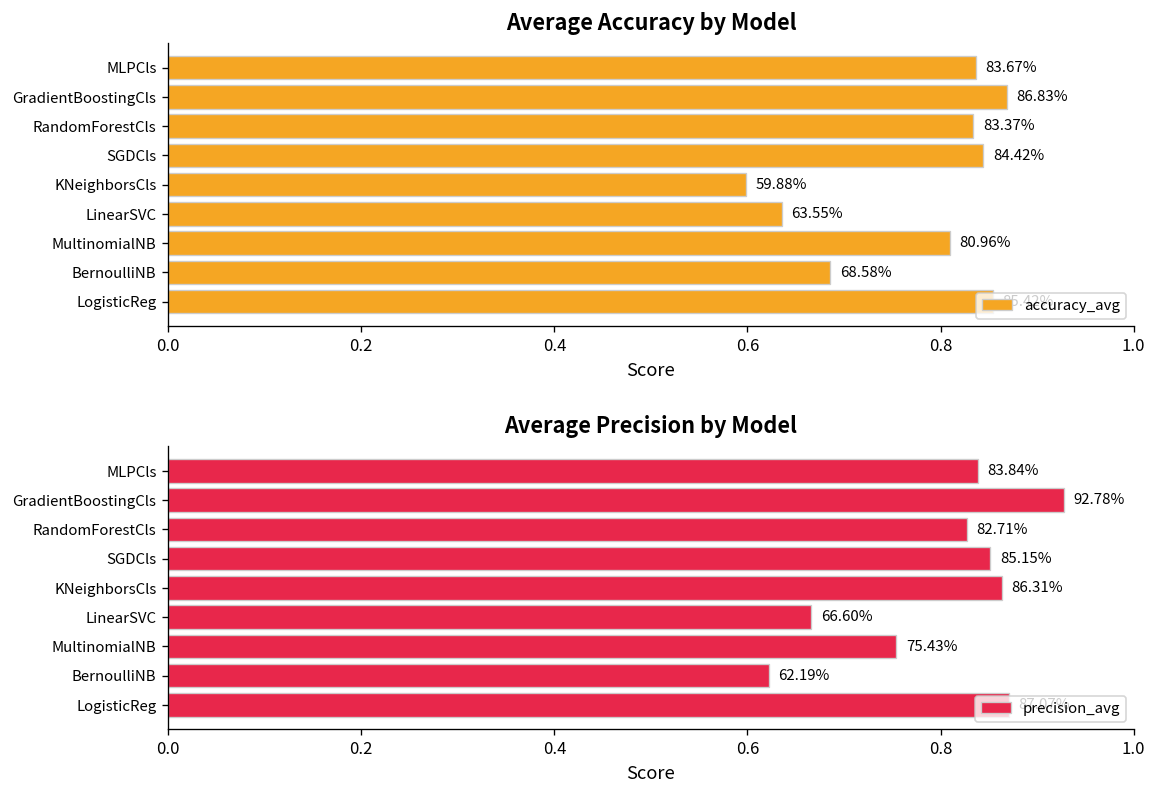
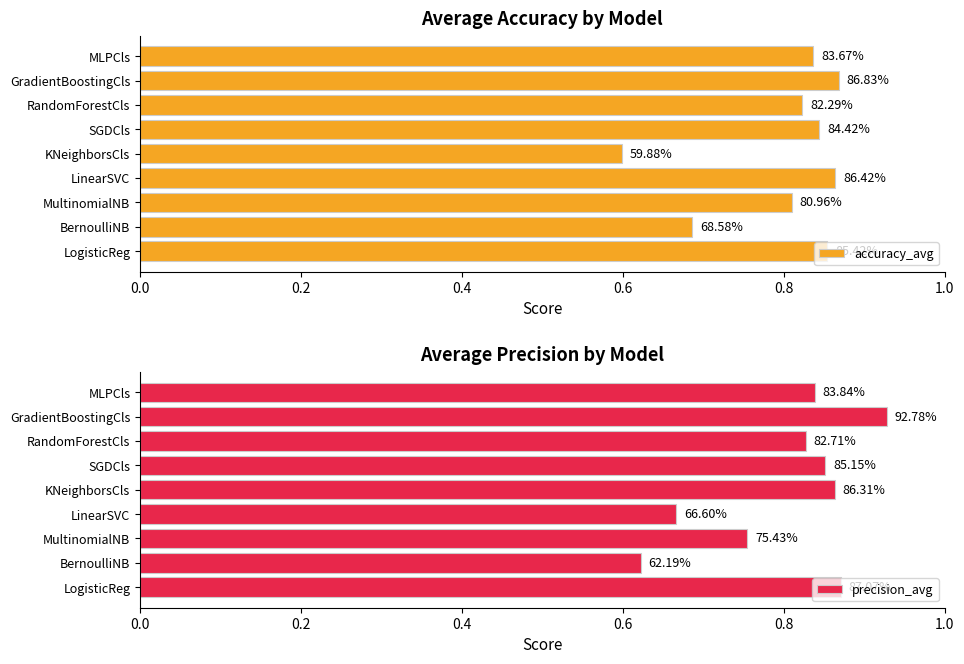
  {
    "Average Accuracy by Model": {
      "MLPCls": "83.67%",
      "GradientBoostingCls": "86.83%",
-     "RandomForestCls": "83.37%",
+     "RandomForestCls": "82.29%",
      "SGDCls": "84.42%",
      "KNeighborsCls": "59.88%",
-     "LinearSVC": "63.55%",
+     "LinearSVC": "86.42%",
      "MultinomialNB": "80.96%",
      "BernoulliNB": "68.58%"
    },
    "Average Precision by Model": {
      "MLPCls": "83.84%",
      "GradientBoostingCls": "92.78%",
      "RandomForestCls": "82.71%",
      "SGDCls": "85.15%",
      "KNeighborsCls": "86.31%",
      "LinearSVC": "66.60%",
      "MultinomialNB": "75.43%",
      "BernoulliNB": "62.19%"
    }
  }
